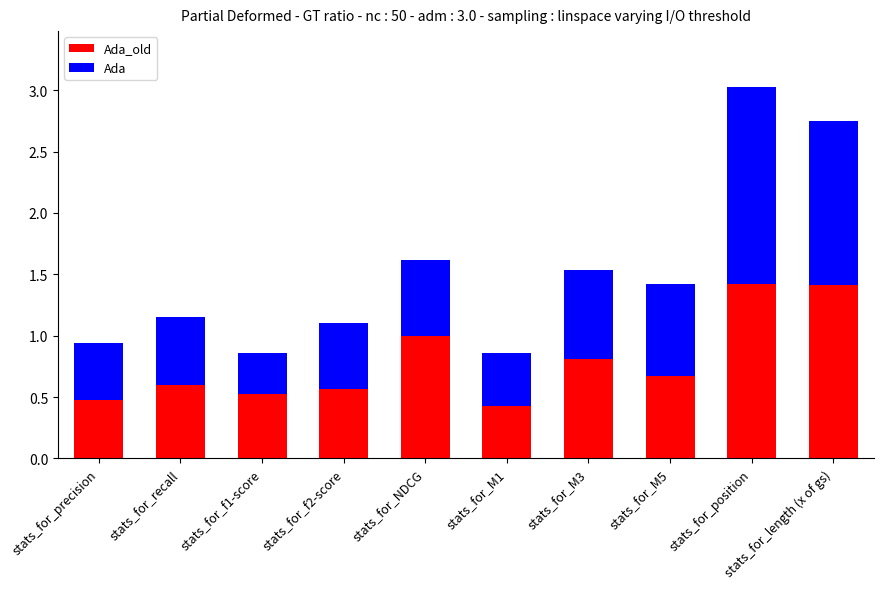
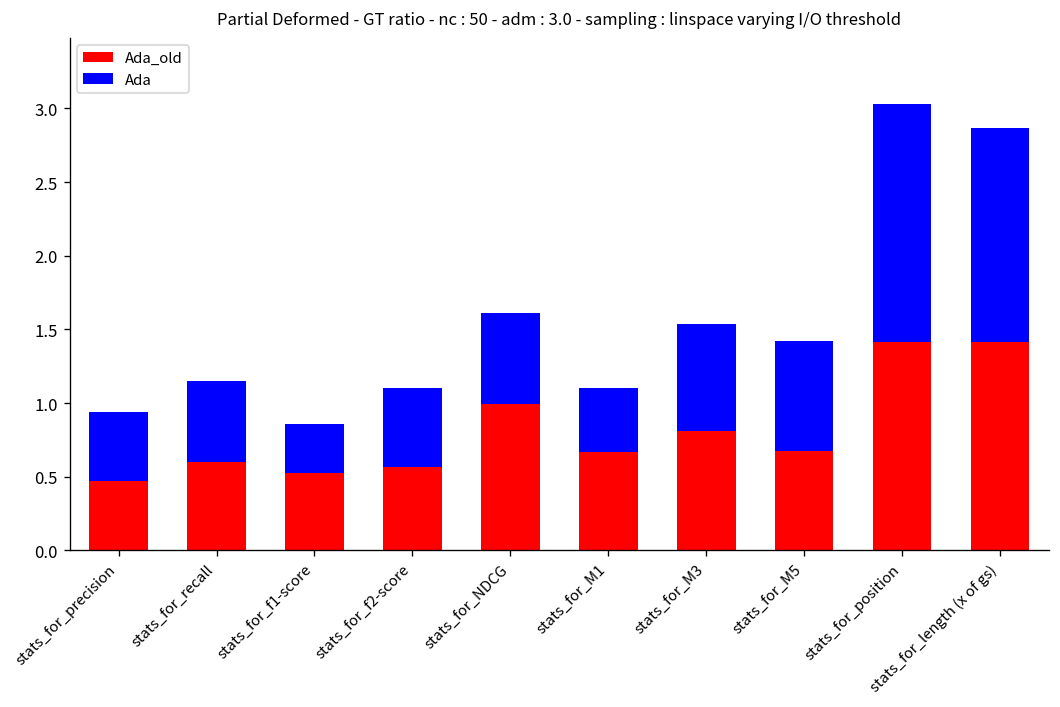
  {
    "Ada_old": {
      "stats_for_precision": 0.47,
      "stats_for_recall": 0.60,
      "stats_for_f1-score": 0.53,
      "stats_for_f2-score": 0.57,
      "stats_for_NDCG": 1.00,
-     "stats_for_M1": 0.43,
+     "stats_for_M1": 0.67,
      "stats_for_M3": 0.81,
      "stats_for_M5": 0.68,
      "stats_for_position": 1.42,
      "stats_for_length (x of gs)": 1.42
    },
    "Ada": {
      "stats_for_precision": 0.47,
      "stats_for_recall": 0.55,
      "stats_for_f1-score": 0.33,
      "stats_for_f2-score": 0.53,
      "stats_for_NDCG": 0.62,
      "stats_for_M1": 0.44,
      "stats_for_M3": 0.73,
      "stats_for_M5": 0.75,
      "stats_for_position": 1.61,
-     "stats_for_length (x of gs)": 1.33
+     "stats_for_length (x of gs)": 1.45
    }
  }
